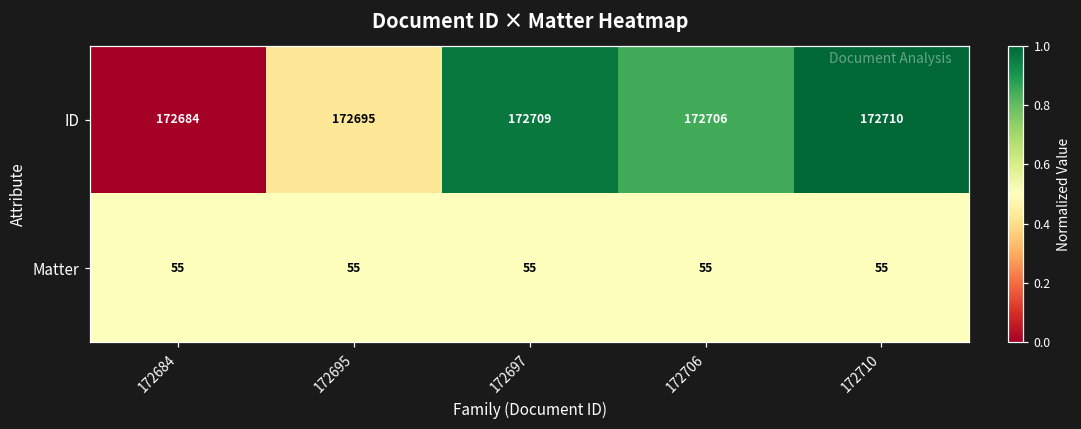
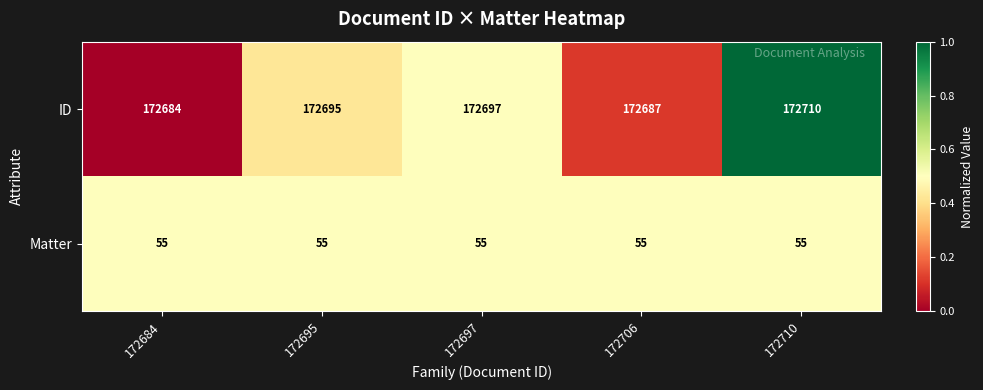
  {
    "ID": {
      "172684": 172684,
      "172695": 172695,
-     "172697": 172709,
-     "172706": 172706
+     "172697": 172697,
+     "172706": 172687
    },
    "Matter": {
      "172684": 55,
      "172695": 55,
      "172697": 55,
      "172706": 55,
      "172710": 55
    }
  }
